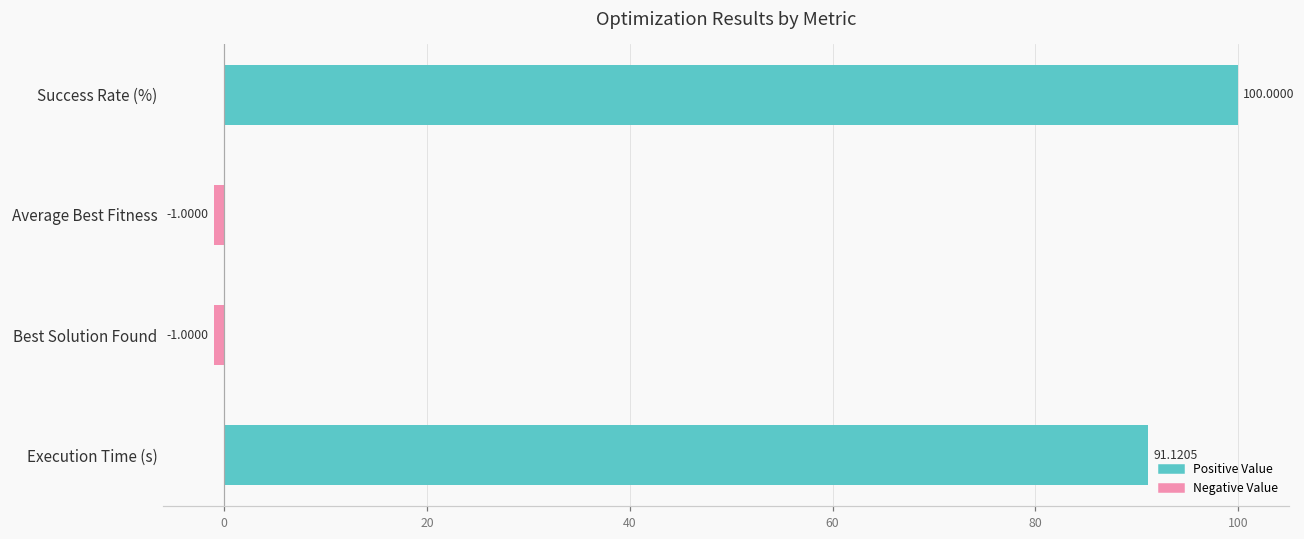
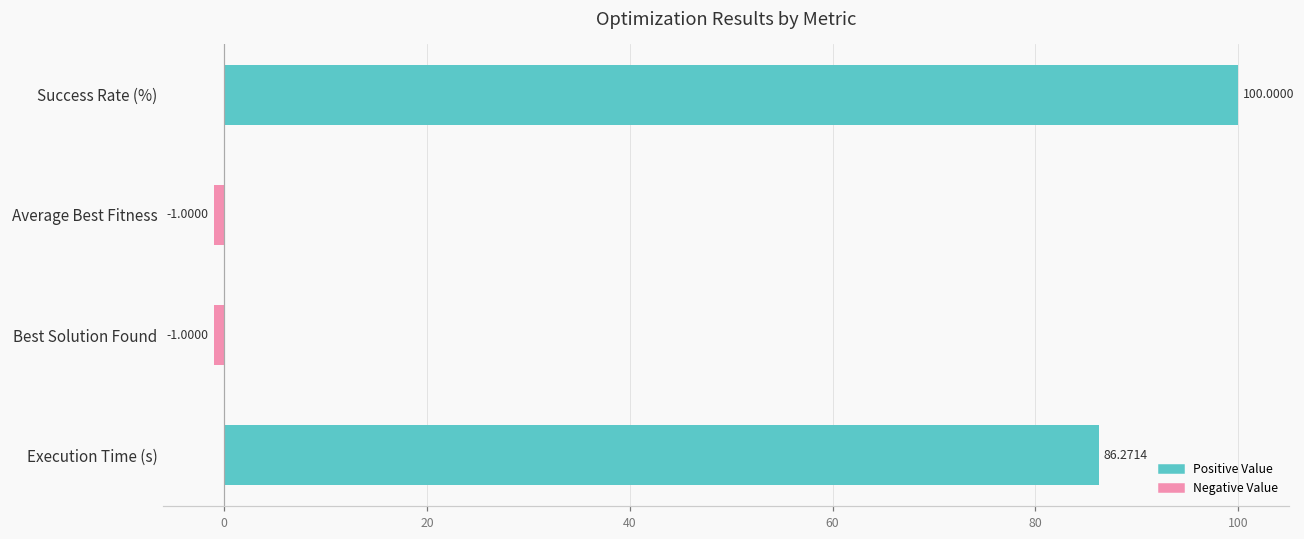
  {
    "Success Rate (%)": 100.0000,
    "Average Best Fitness": -1.0000,
    "Best Solution Found": -1.0000,
-   "Execution Time (s)": 91.1205
+   "Execution Time (s)": 86.2714
  }
